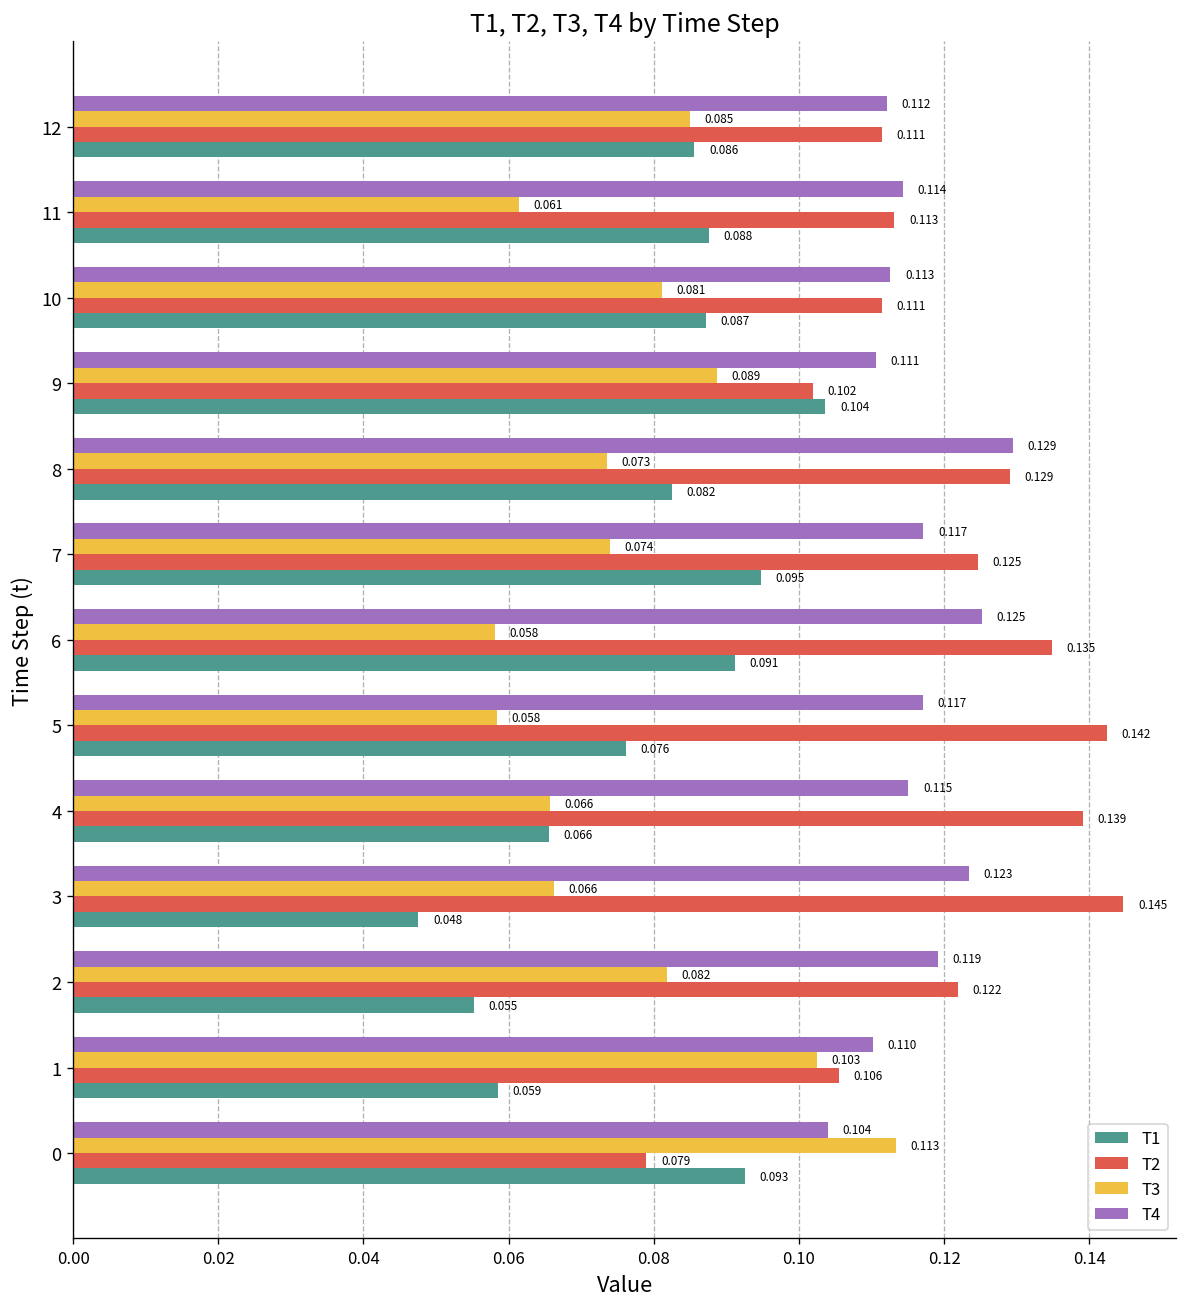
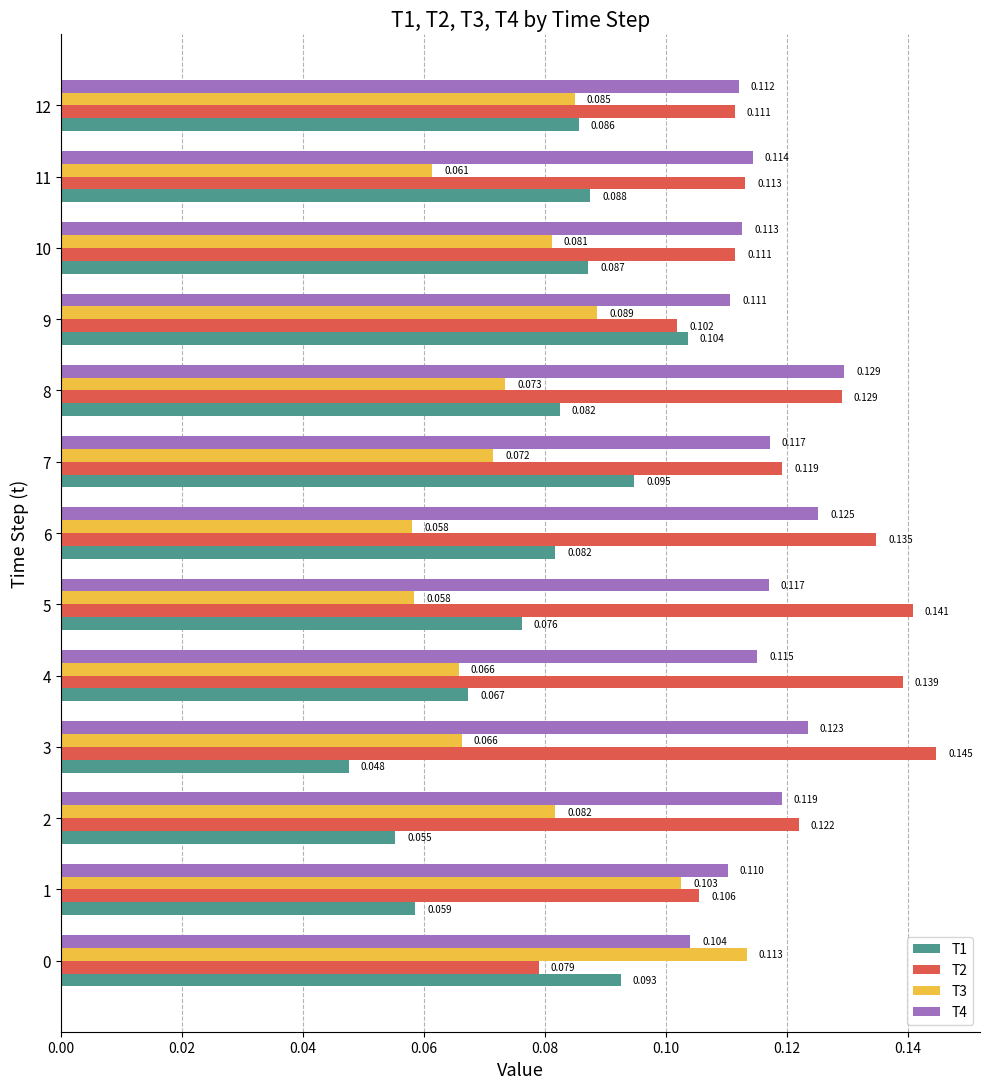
  {
    "T1": {
      "12": 0.086,
      "11": 0.088,
      "10": 0.087,
      "9": 0.104,
      "8": 0.082,
      "7": 0.095,
-     "6": 0.091,
+     "6": 0.082,
      "5": 0.076,
-     "4": 0.066,
+     "4": 0.067,
      "3": 0.048,
      "2": 0.055,
      "1": 0.059,
      "0": 0.093
    },
    "T2": {
      "12": 0.111,
      "11": 0.113,
      "10": 0.111,
      "9": 0.102,
      "8": 0.129,
-     "7": 0.125,
+     "7": 0.119,
      "6": 0.135,
-     "5": 0.142,
+     "5": 0.141,
      "4": 0.139,
      "3": 0.145,
      "2": 0.122,
      "1": 0.106,
      "0": 0.079
    },
    "T3": {
      "12": 0.085,
      "11": 0.061,
      "10": 0.081,
      "9": 0.089,
      "8": 0.073,
-     "7": 0.074,
+     "7": 0.072,
      "6": 0.058,
      "5": 0.058,
      "4": 0.066,
      "3": 0.066,
      "2": 0.082,
      "1": 0.103,
      "0": 0.113
    },
    "T4": {
      "12": 0.112,
      "11": 0.114,
      "10": 0.113,
      "9": 0.111,
      "8": 0.129,
      "7": 0.117,
      "6": 0.125,
      "5": 0.117,
      "4": 0.115,
      "3": 0.123,
      "2": 0.119,
      "1": 0.110,
      "0": 0.104
    }
  }
